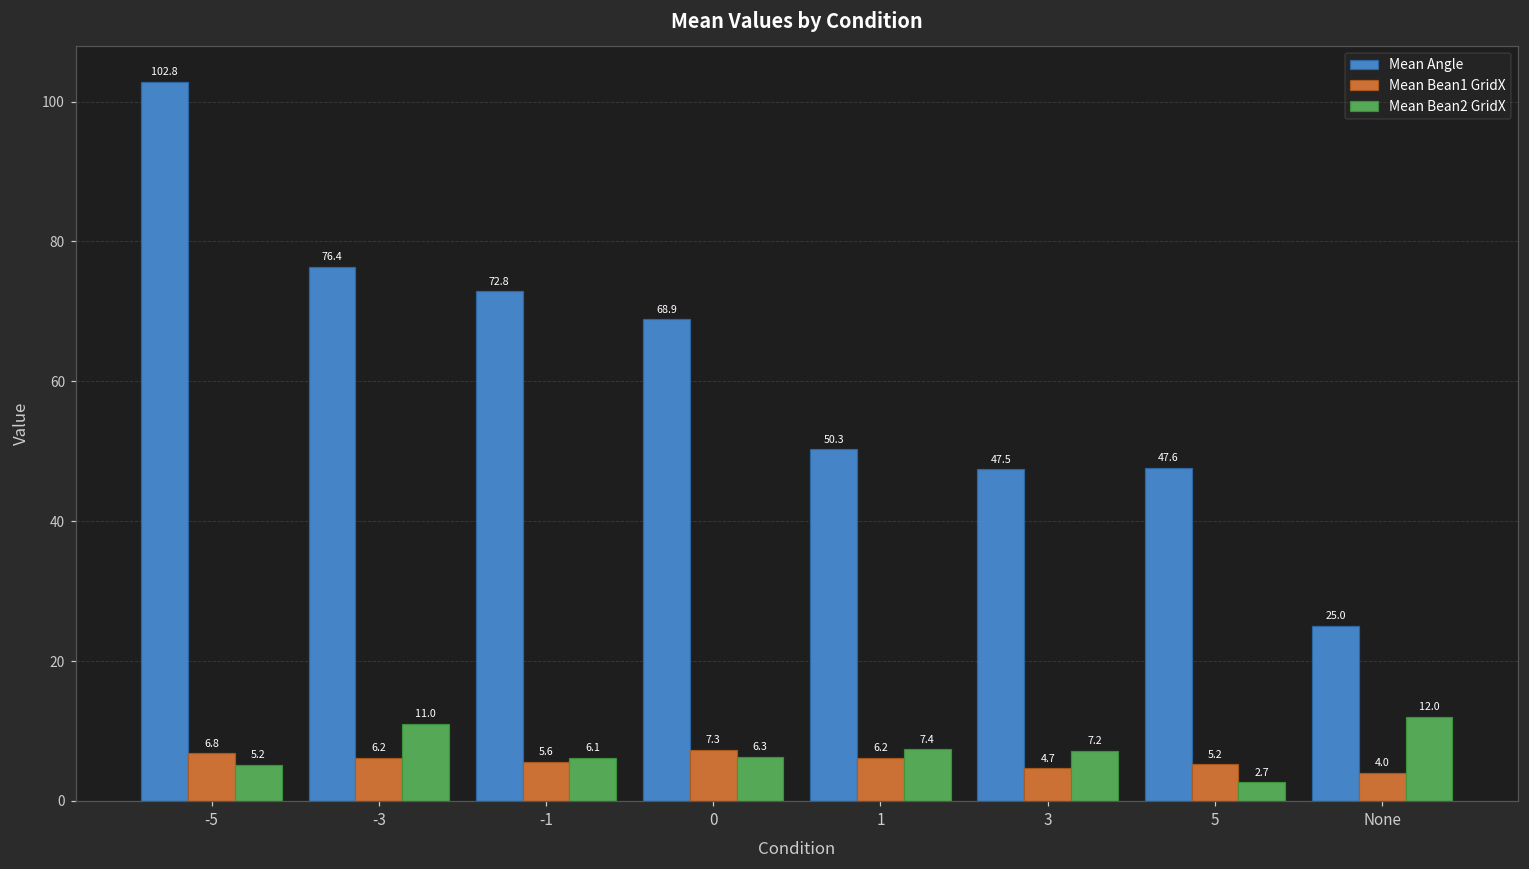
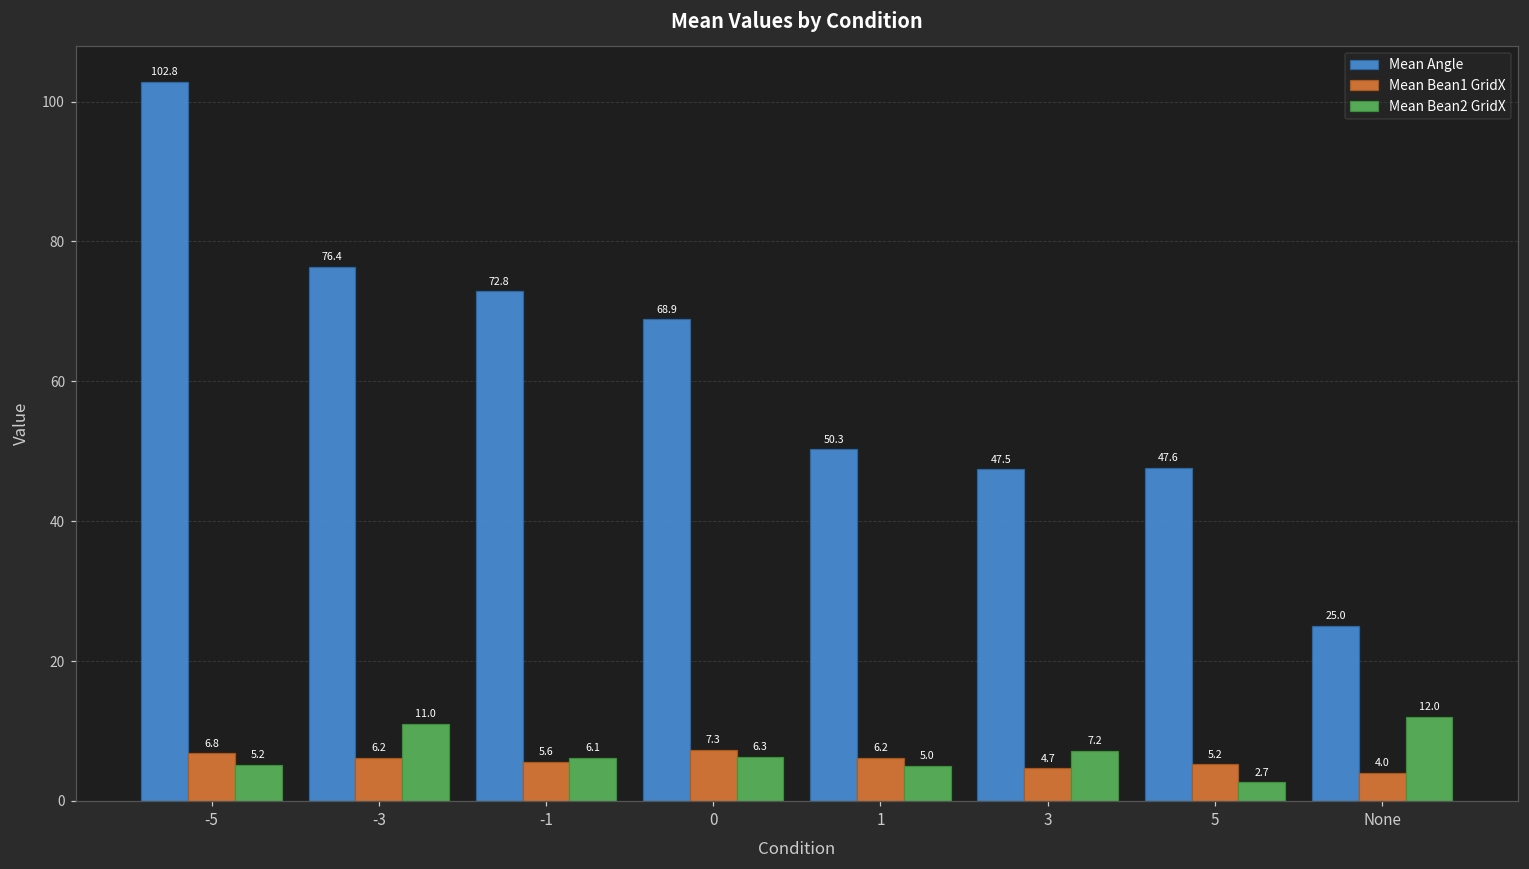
  {
    "Mean Angle": {
      "-5": 102.8,
      "-3": 76.4,
      "-1": 72.8,
      "0": 68.9,
      "1": 50.3,
      "3": 47.5,
      "5": 47.6,
      "None": 25.0
    },
    "Mean Bean1 GridX": {
      "-5": 6.8,
      "-3": 6.2,
      "-1": 5.6,
      "0": 7.3,
      "1": 6.2,
      "3": 4.7,
      "5": 5.2,
      "None": 4.0
    },
    "Mean Bean2 GridX": {
      "-5": 5.2,
      "-3": 11.0,
      "-1": 6.1,
      "0": 6.3,
-     "1": 7.4,
+     "1": 5.0,
      "3": 7.2,
      "5": 2.7,
      "None": 12.0
    }
  }
